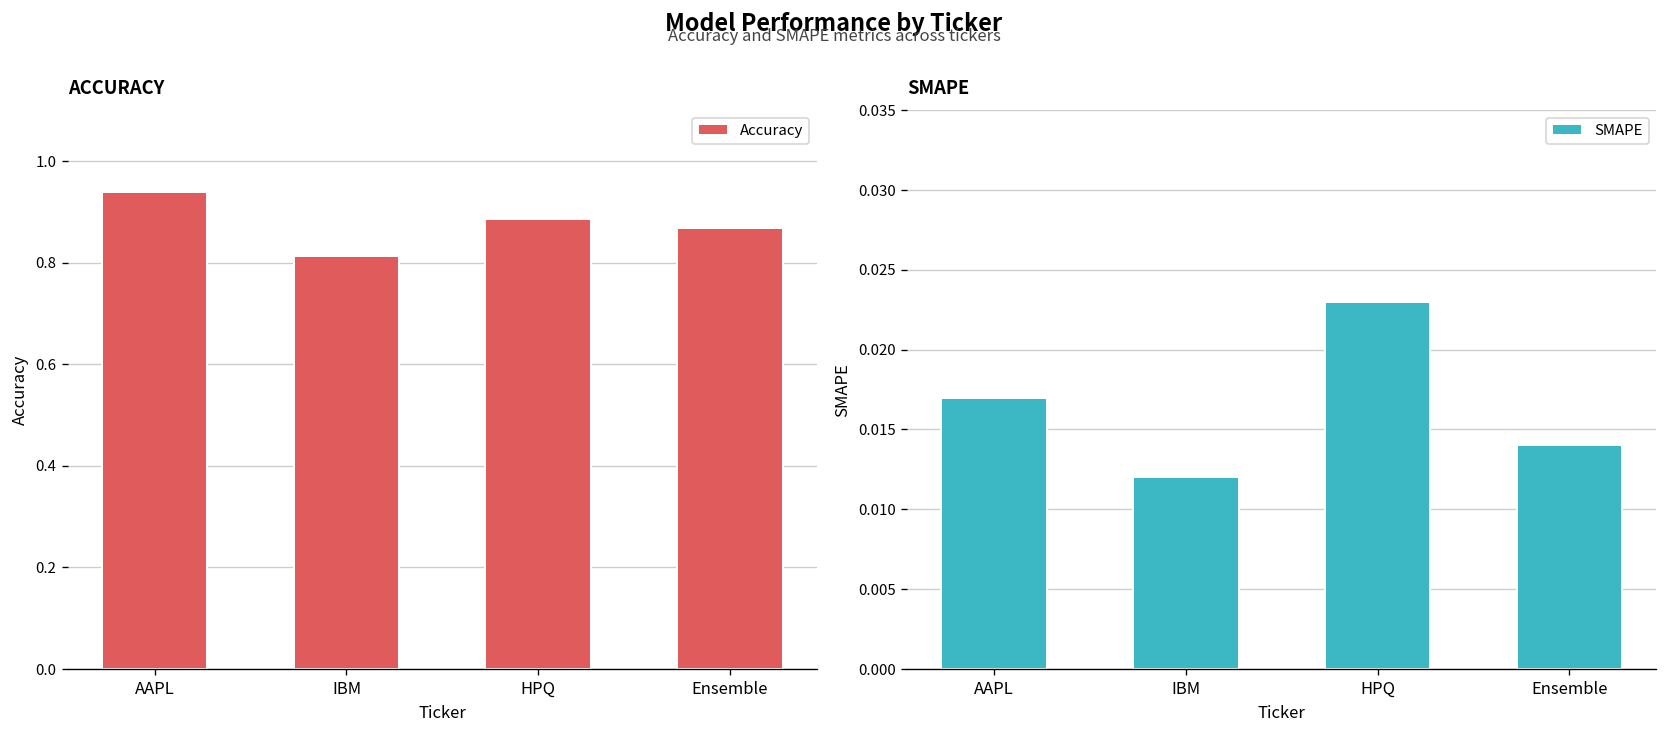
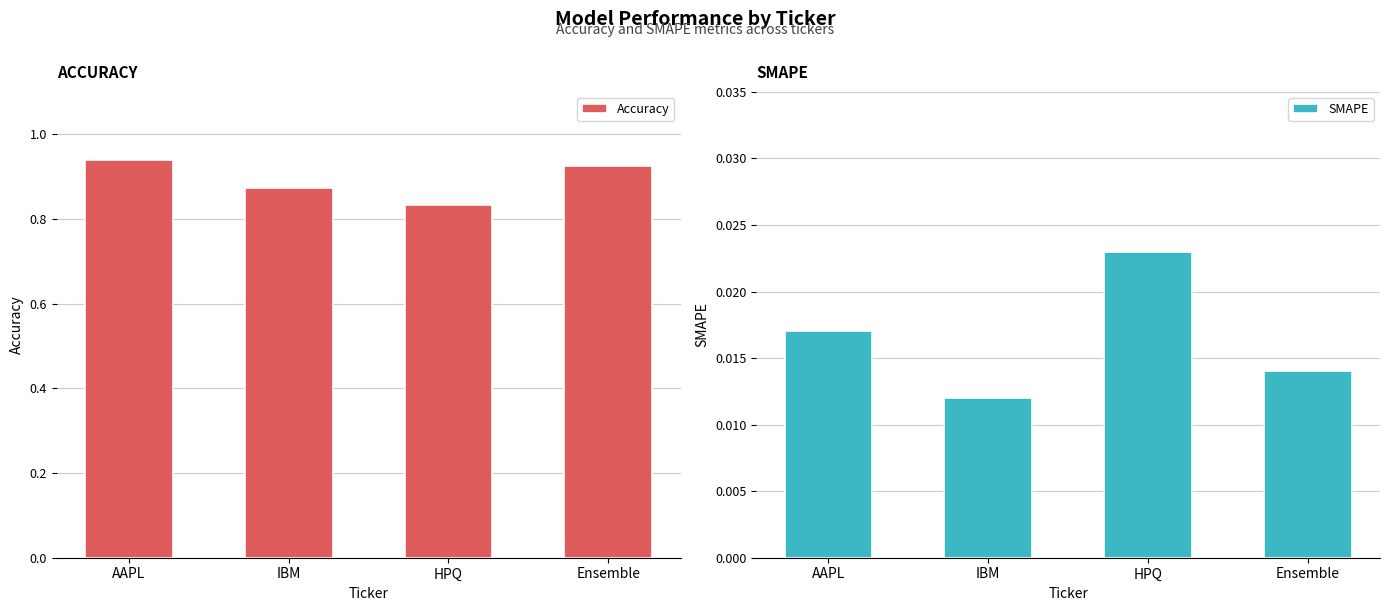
  {
    "ACCURACY": {
      "AAPL": 0.94,
-     "IBM": 0.81,
-     "HPQ": 0.89,
-     "Ensemble": 0.87
+     "IBM": 0.87,
+     "HPQ": 0.83,
+     "Ensemble": 0.93
    },
    "SMAPE": {
      "AAPL": 0.0170,
      "IBM": 0.0120,
      "HPQ": 0.0230,
      "Ensemble": 0.0140
    }
  }
